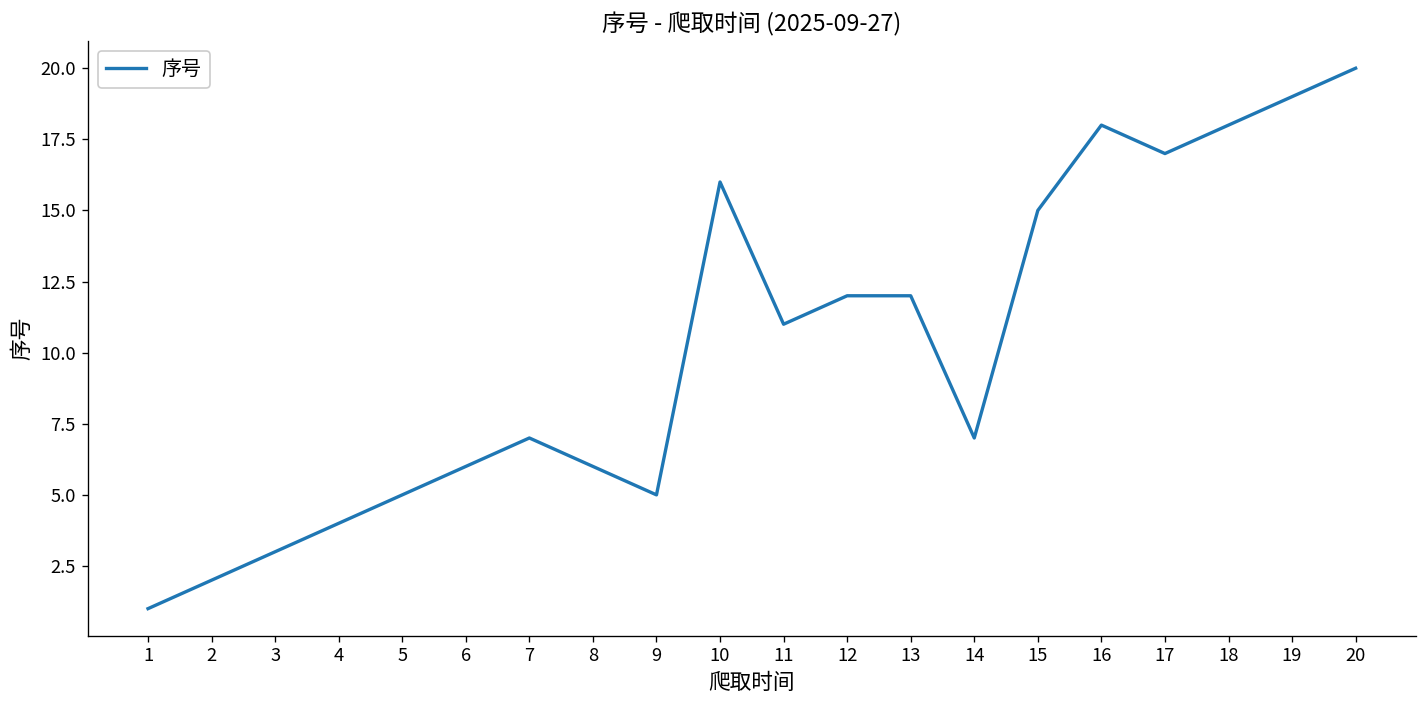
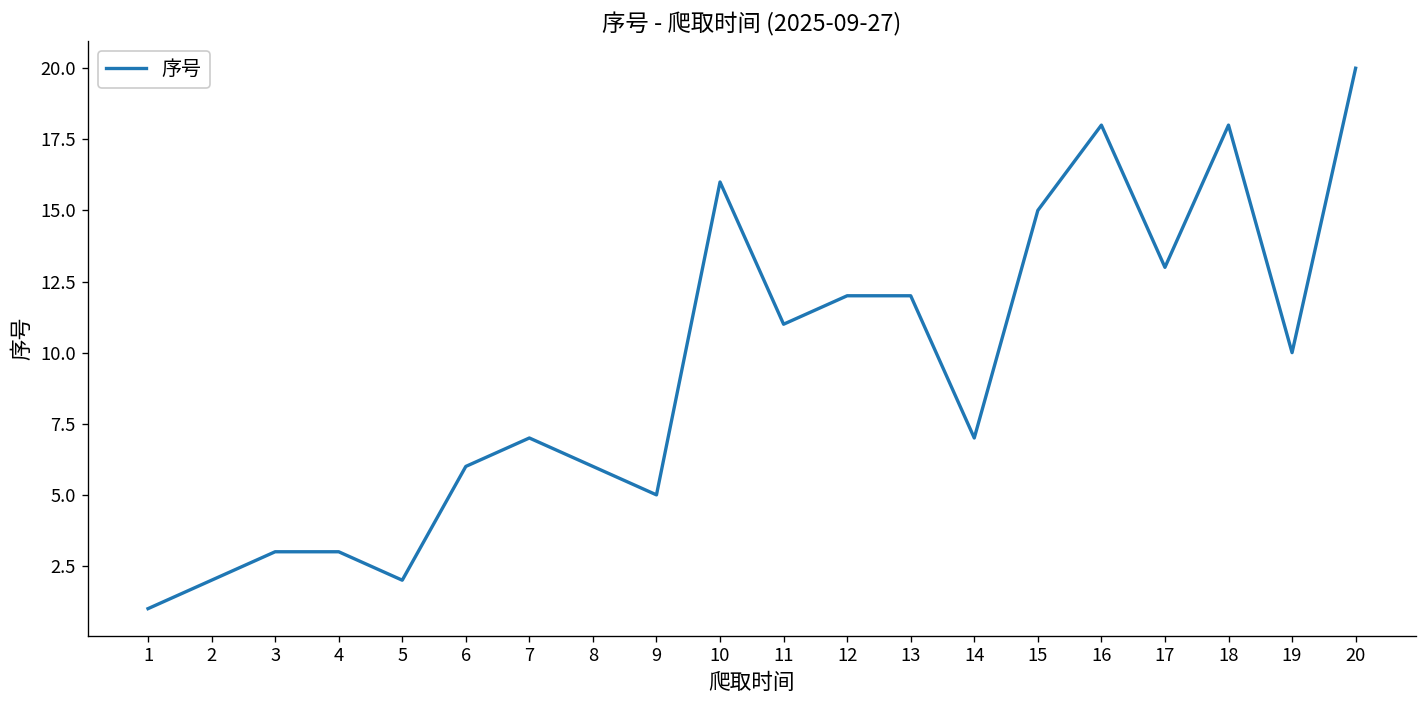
  {
    "1": 1,
    "2": 2,
    "3": 3,
-   "4": 4,
-   "5": 5,
+   "4": 3,
+   "5": 2,
    "6": 6,
    "7": 7,
    "8": 6,
    "9": 5,
    "10": 16,
    "11": 11,
    "12": 12,
    "13": 12,
    "14": 7,
    "15": 15,
    "16": 18,
-   "17": 17,
+   "17": 13,
    "18": 18,
-   "19": 19,
+   "19": 10,
    "20": 20
  }
